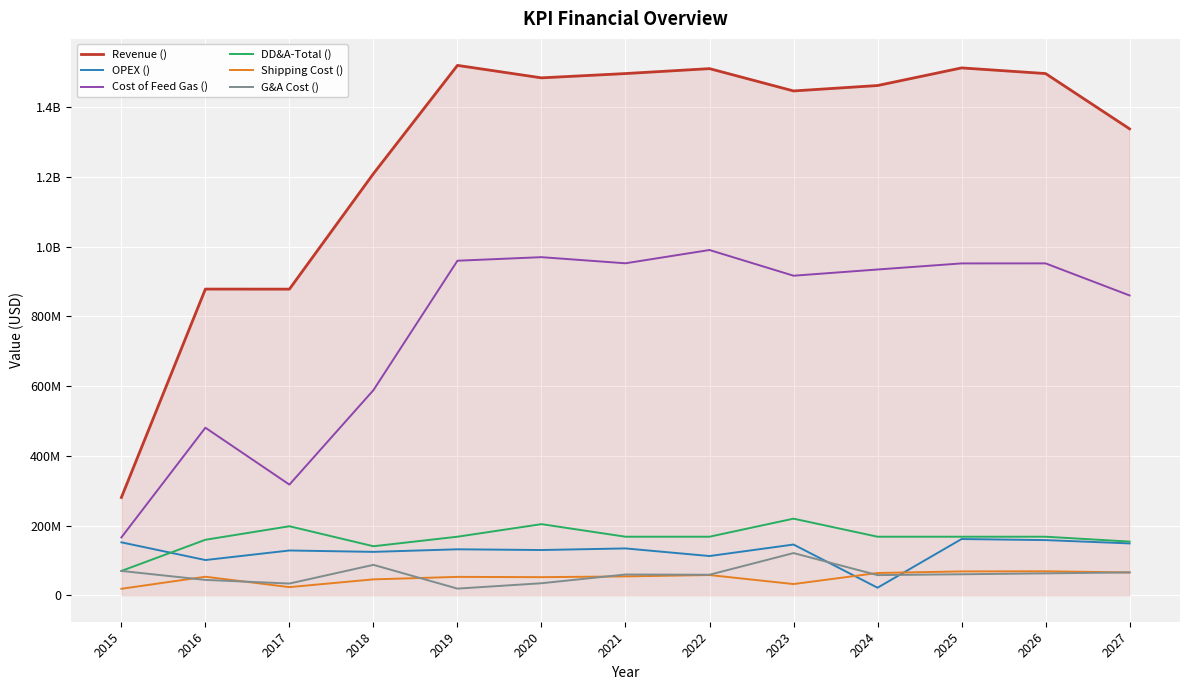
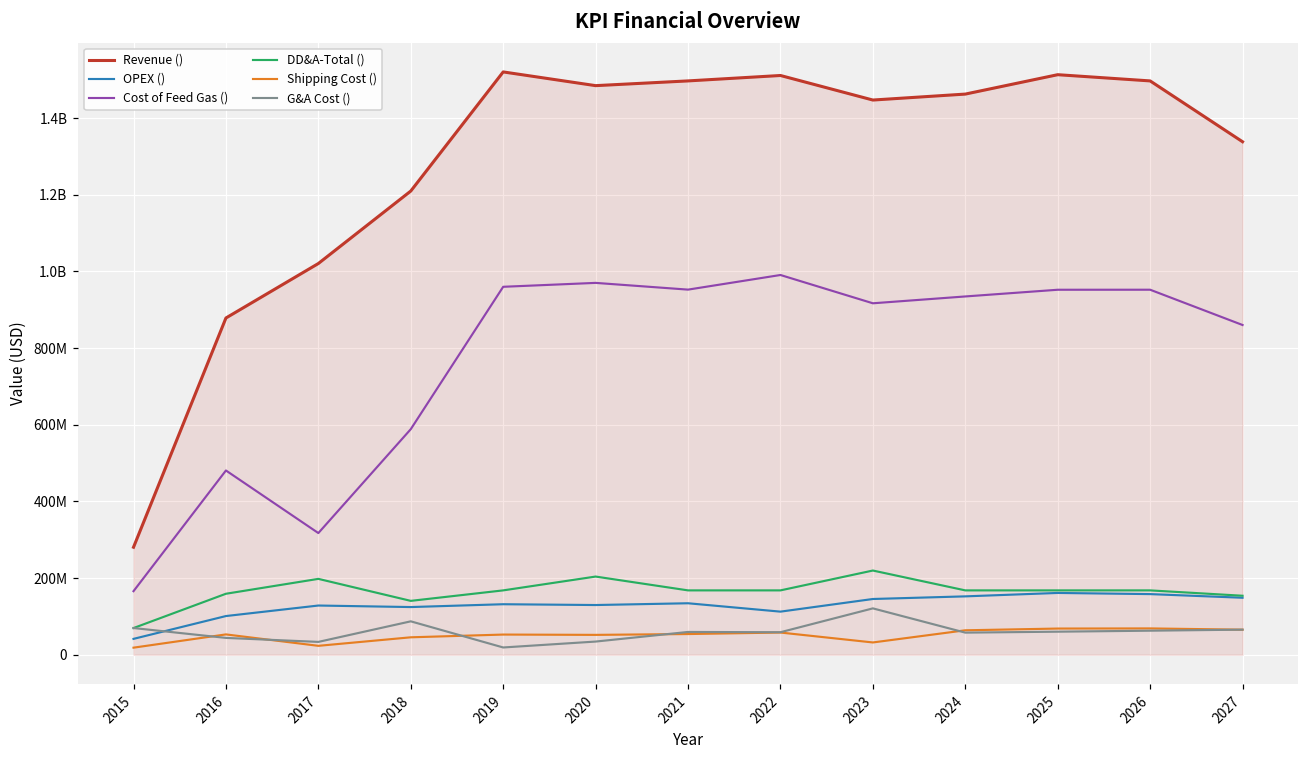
  {
    "Revenue ()": {
      "2015": 280000000,
      "2016": 880000000,
-     "2017": 880000000,
+     "2017": 1020000000,
      "2018": 1210000000,
      "2019": 1520000000,
      "2020": 1480000000,
      "2021": 1500000000,
      "2022": 1510000000,
      "2023": 1450000000,
      "2024": 1460000000,
      "2025": 1510000000,
      "2026": 1500000000,
      "2027": 1340000000
    },
    "OPEX ()": {
-     "2015": 150000000,
+     "2015": 40000000,
      "2016": 100000000,
      "2017": 130000000,
      "2018": 120000000,
      "2019": 130000000,
      "2020": 130000000,
      "2021": 130000000,
      "2022": 110000000,
      "2023": 150000000,
-     "2024": 20000000,
+     "2024": 150000000,
      "2026": 160000000
    },
    "Cost of Feed Gas ()": {
      "2015": 170000000,
      "2016": 480000000,
      "2017": 320000000,
      "2018": 590000000,
      "2019": 960000000,
      "2020": 970000000,
      "2021": 950000000,
      "2022": 990000000,
      "2023": 920000000,
      "2024": 930000000,
      "2025": 950000000,
      "2026": 950000000,
      "2027": 860000000
    },
    "DD&A-Total ()": {
      "2016": 160000000,
      "2017": 200000000,
      "2018": 140000000,
      "2019": 170000000,
      "2020": 200000000,
      "2021": 170000000,
      "2022": 170000000,
      "2023": 220000000,
      "2024": 170000000,
      "2026": 170000000
    },
    "Shipping Cost ()": {
      "2015": 20000000,
      "2016": 50000000,
      "2017": 20000000,
      "2018": 50000000,
      "2019": 50000000,
      "2020": 50000000,
      "2023": 30000000,
      "2025": 70000000
    },
    "G&A Cost ()": {
      "2016": 40000000,
      "2017": 30000000,
      "2018": 90000000,
      "2019": 20000000,
      "2020": 30000000,
      "2023": 120000000,
      "2025": 60000000
    }
  }
